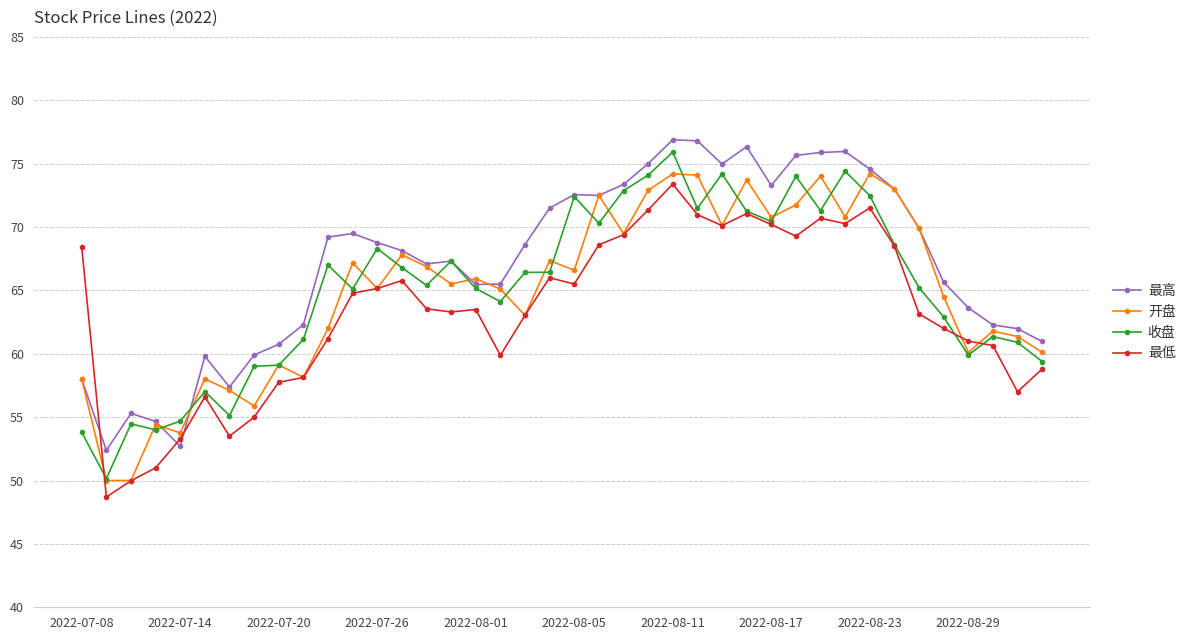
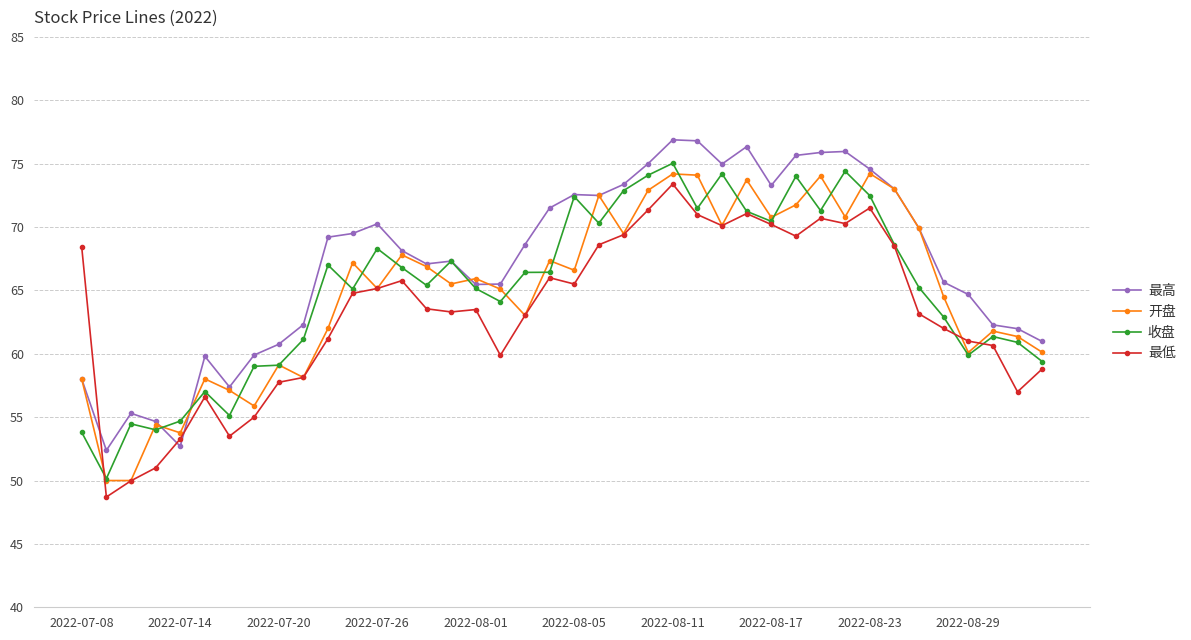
  {
    "最高": {
      "2022-07-14": 52.7,
      "2022-07-20": 60.8,
-     "2022-07-26": 68.8,
+     "2022-07-26": 70.3,
      "2022-08-01": 65.5,
      "2022-08-11": 76.9,
      "2022-08-17": 73.3,
      "2022-08-23": 74.6,
-     "2022-08-29": 63.6
+     "2022-08-29": 64.7
    },
    "开盘": {
      "2022-07-14": 53.8,
      "2022-08-01": 65.9,
      "2022-08-05": 66.6,
      "2022-08-11": 74.2,
      "2022-08-17": 70.8,
      "2022-08-23": 74.2
    },
    "收盘": {
      "2022-07-08": 53.8,
      "2022-07-14": 54.7,
      "2022-07-26": 68.3,
      "2022-08-01": 65.2,
-     "2022-08-11": 75.9,
+     "2022-08-11": 75.0,
      "2022-08-17": 70.5,
      "2022-08-23": 72.5
    },
    "最低": {
      "2022-07-08": 68.4,
      "2022-07-14": 53.3,
      "2022-07-20": 57.8,
      "2022-08-01": 63.5,
      "2022-08-05": 65.5,
      "2022-08-11": 73.4,
      "2022-08-17": 70.2,
      "2022-08-23": 71.5,
      "2022-08-29": 61.0
    }
  }
